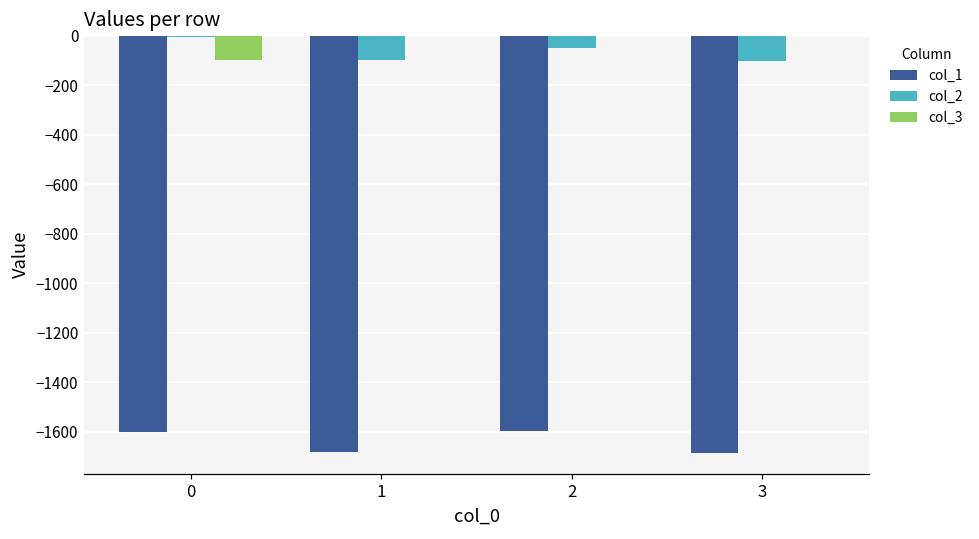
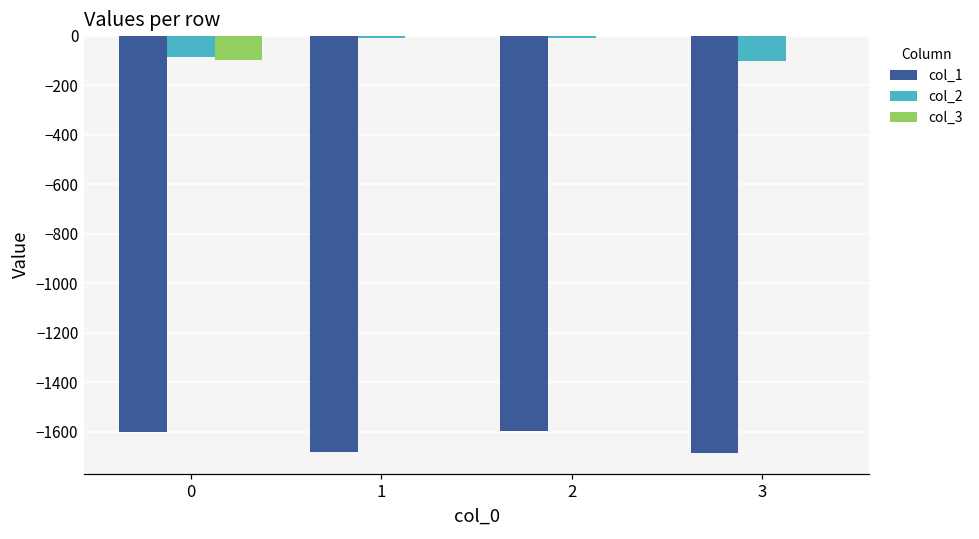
  {
    "col_1": {
      "0": -1600,
      "1": -1680,
      "2": -1600,
      "3": -1690
    },
    "col_2": {
-     "0": -10,
-     "1": -100,
-     "2": -50,
+     "0": -90,
+     "1": -10,
+     "2": -10,
      "3": -100
    },
    "col_3": {
      "0": -100
    }
  }
